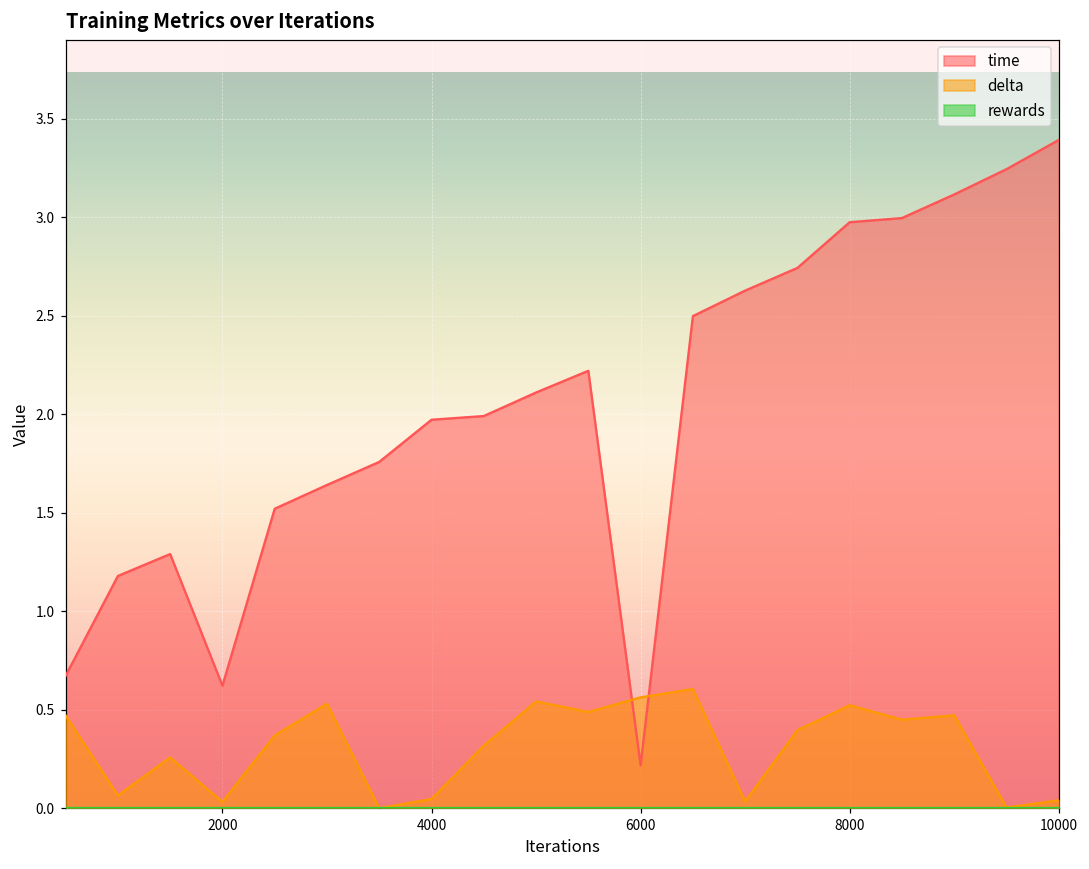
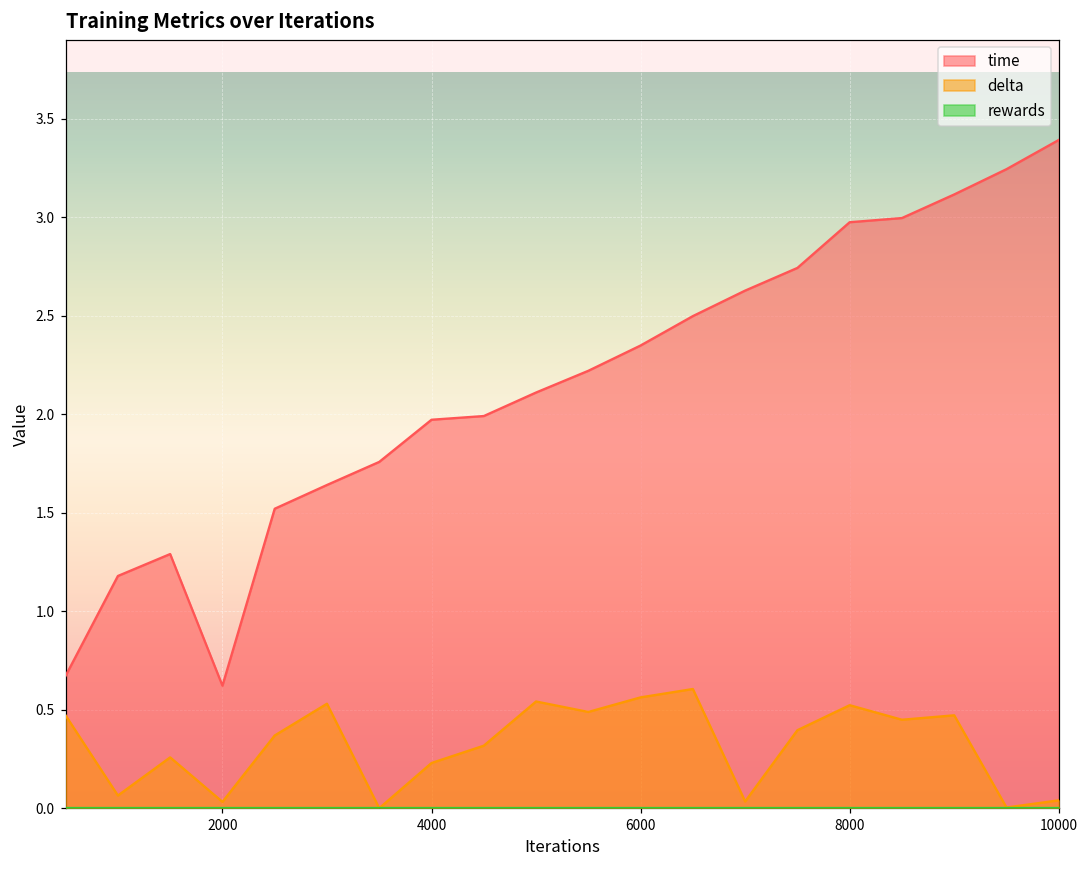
  {
    "time": {
      "2000": 0.62,
      "4000": 1.97,
-     "6000": 0.22,
+     "6000": 2.35,
      "8000": 2.97,
      "10000": 3.39
    },
    "delta": {
      "2000": 0.03,
-     "4000": 0.05,
+     "4000": 0.23,
      "6000": 0.56,
      "8000": 0.52,
      "10000": 0.04
    },
    "rewards": {
      "2000": 0.00,
      "4000": 0.00,
      "6000": 0.00,
      "8000": 0.00,
      "10000": 0.00
    }
  }
